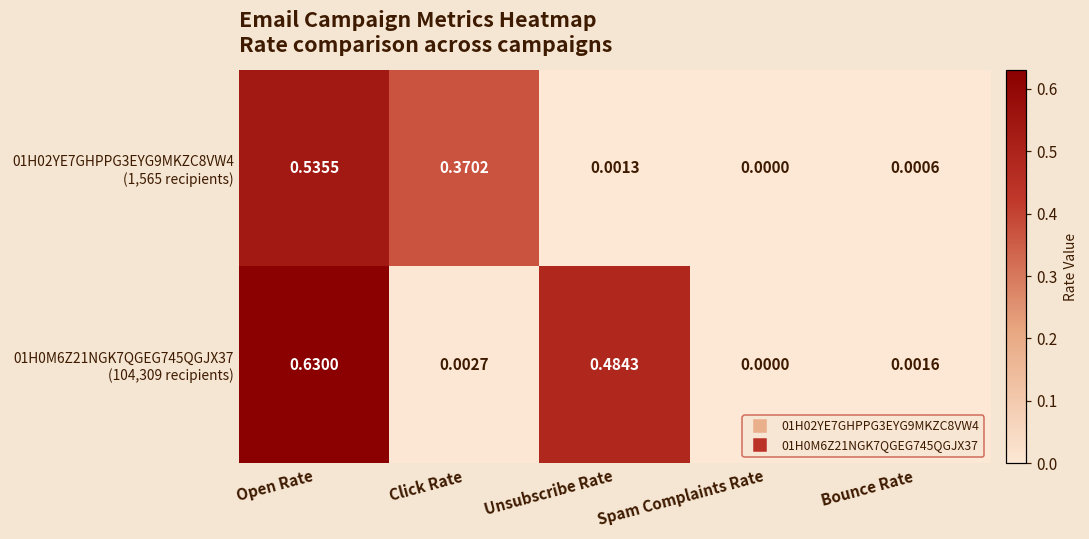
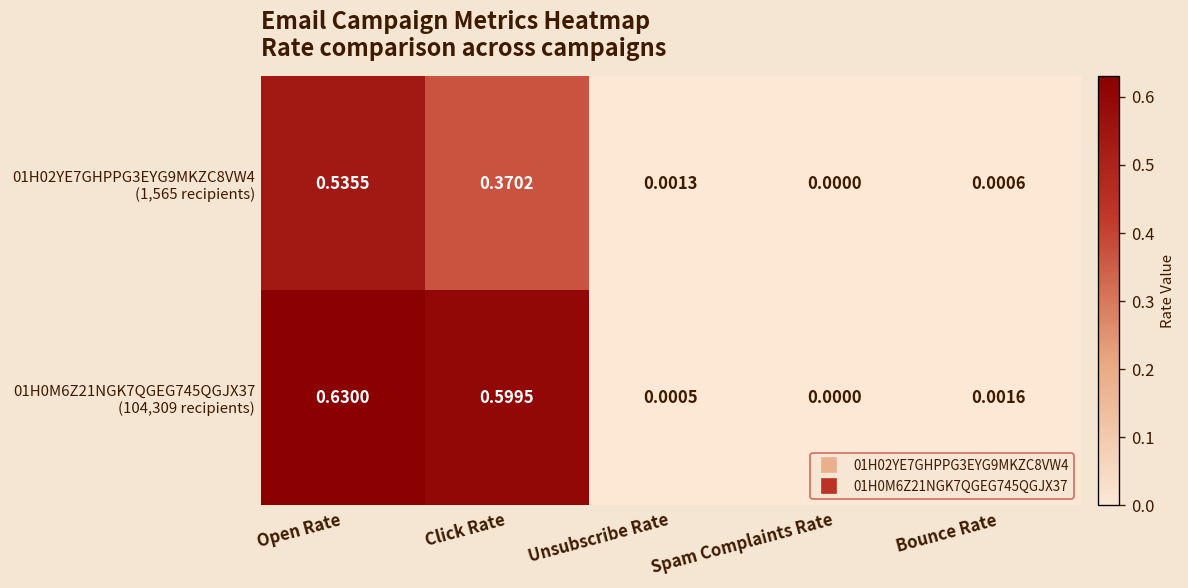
  {
    "01H02YE7GHPPG3EYG9MKZC8VW4 (1,565 recipients)": {
      "Open Rate": 0.5355,
      "Click Rate": 0.3702,
      "Unsubscribe Rate": 0.0013,
      "Spam Complaints Rate": 0.0000,
      "Bounce Rate": 0.0006
    },
    "01H0M6Z21NGK7QGEG745QGJX37 (104,309 recipients)": {
      "Open Rate": 0.6300,
-     "Click Rate": 0.0027,
-     "Unsubscribe Rate": 0.4843,
+     "Click Rate": 0.5995,
+     "Unsubscribe Rate": 0.0005,
      "Spam Complaints Rate": 0.0000,
      "Bounce Rate": 0.0016
    }
  }
